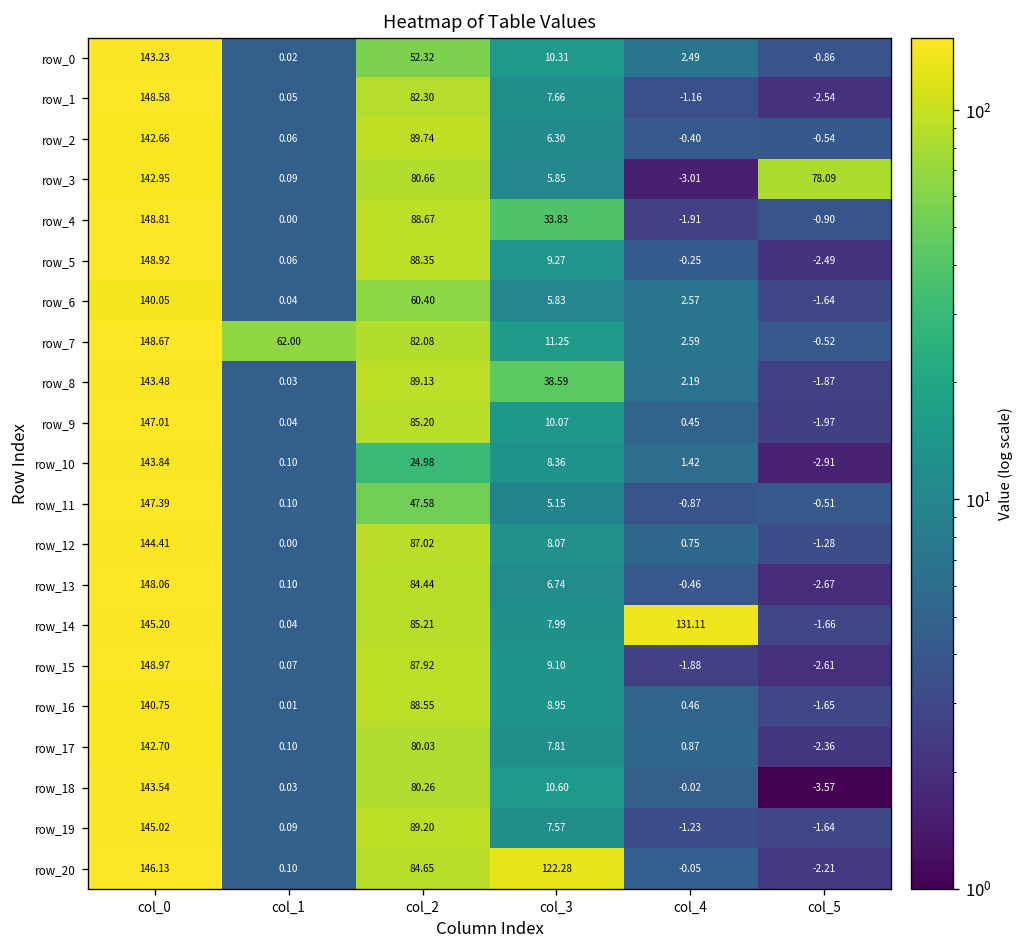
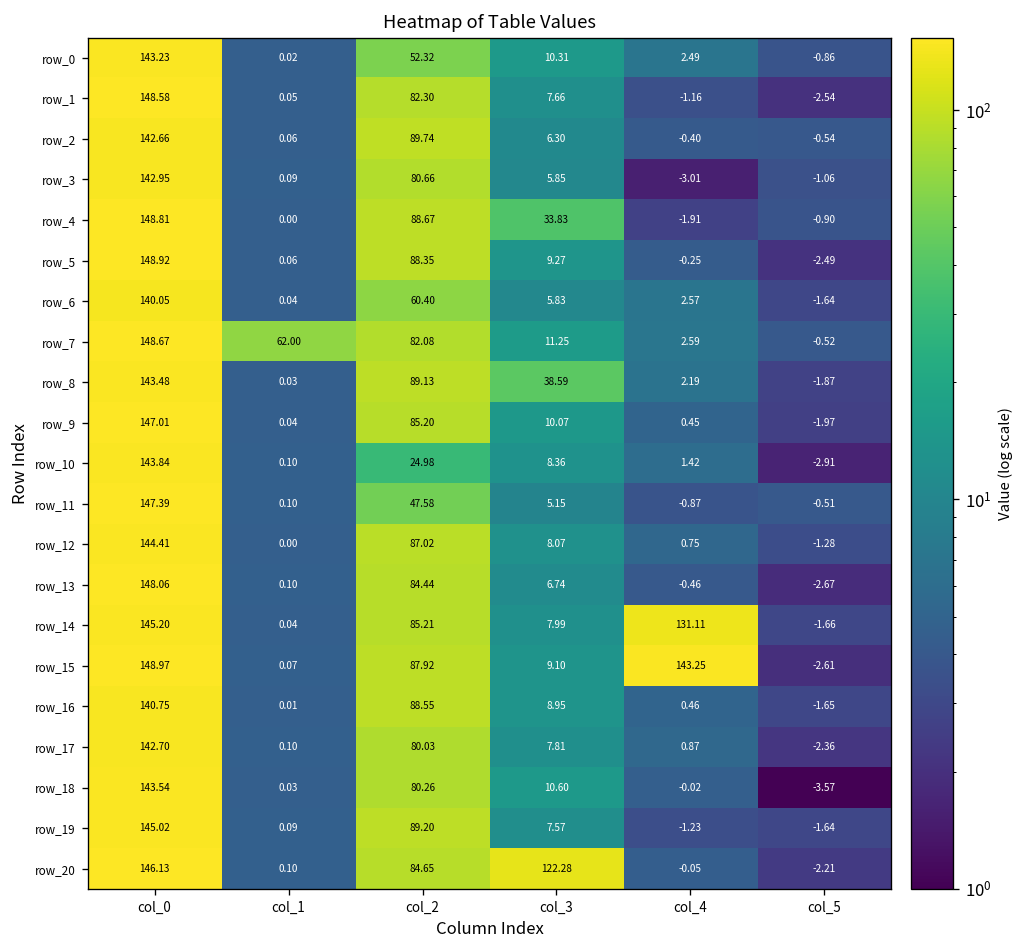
  {
    "row_0": {
      "col_0": 143.23,
      "col_1": 0.02,
      "col_2": 52.32,
      "col_3": 10.31,
      "col_4": 2.49,
      "col_5": -0.86
    },
    "row_1": {
      "col_0": 148.58,
      "col_1": 0.05,
      "col_2": 82.30,
      "col_3": 7.66,
      "col_4": -1.16,
      "col_5": -2.54
    },
    "row_2": {
      "col_0": 142.66,
      "col_1": 0.06,
      "col_2": 89.74,
      "col_3": 6.30,
      "col_4": -0.40,
      "col_5": -0.54
    },
    "row_3": {
      "col_0": 142.95,
      "col_1": 0.09,
      "col_2": 80.66,
      "col_3": 5.85,
      "col_4": -3.01,
-     "col_5": 78.09
+     "col_5": -1.06
    },
    "row_4": {
      "col_0": 148.81,
      "col_1": 0.00,
      "col_2": 88.67,
      "col_3": 33.83,
      "col_4": -1.91,
      "col_5": -0.90
    },
    "row_5": {
      "col_0": 148.92,
      "col_1": 0.06,
      "col_2": 88.35,
      "col_3": 9.27,
      "col_4": -0.25,
      "col_5": -2.49
    },
    "row_6": {
      "col_0": 140.05,
      "col_1": 0.04,
      "col_2": 60.40,
      "col_3": 5.83,
      "col_4": 2.57,
      "col_5": -1.64
    },
    "row_7": {
      "col_0": 148.67,
      "col_1": 62.00,
      "col_2": 82.08,
      "col_3": 11.25,
      "col_4": 2.59,
      "col_5": -0.52
    },
    "row_8": {
      "col_0": 143.48,
      "col_1": 0.03,
      "col_2": 89.13,
      "col_3": 38.59,
      "col_4": 2.19,
      "col_5": -1.87
    },
    "row_9": {
      "col_0": 147.01,
      "col_1": 0.04,
      "col_2": 85.20,
      "col_3": 10.07,
      "col_4": 0.45,
      "col_5": -1.97
    },
    "row_10": {
      "col_0": 143.84,
      "col_1": 0.10,
      "col_2": 24.98,
      "col_3": 8.36,
      "col_4": 1.42,
      "col_5": -2.91
    },
    "row_11": {
      "col_0": 147.39,
      "col_1": 0.10,
      "col_2": 47.58,
      "col_3": 5.15,
      "col_4": -0.87,
      "col_5": -0.51
    },
    "row_12": {
      "col_0": 144.41,
      "col_1": 0.00,
      "col_2": 87.02,
      "col_3": 8.07,
      "col_4": 0.75,
      "col_5": -1.28
    },
    "row_13": {
      "col_0": 148.06,
      "col_1": 0.10,
      "col_2": 84.44,
      "col_3": 6.74,
      "col_4": -0.46,
      "col_5": -2.67
    },
    "row_14": {
      "col_0": 145.20,
      "col_1": 0.04,
      "col_2": 85.21,
      "col_3": 7.99,
      "col_4": 131.11,
      "col_5": -1.66
    },
    "row_15": {
      "col_0": 148.97,
      "col_1": 0.07,
      "col_2": 87.92,
      "col_3": 9.10,
-     "col_4": -1.88,
+     "col_4": 143.25,
      "col_5": -2.61
    },
    "row_16": {
      "col_0": 140.75,
      "col_1": 0.01,
      "col_2": 88.55,
      "col_3": 8.95,
      "col_4": 0.46,
      "col_5": -1.65
    },
    "row_17": {
      "col_0": 142.70,
      "col_1": 0.10,
      "col_2": 80.03,
      "col_3": 7.81,
      "col_4": 0.87,
      "col_5": -2.36
    },
    "row_18": {
      "col_0": 143.54,
      "col_1": 0.03,
      "col_2": 80.26,
      "col_3": 10.60,
      "col_4": -0.02,
      "col_5": -3.57
    },
    "row_19": {
      "col_0": 145.02,
      "col_1": 0.09,
      "col_2": 89.20,
      "col_3": 7.57,
      "col_4": -1.23,
      "col_5": -1.64
    },
    "row_20": {
      "col_0": 146.13,
      "col_1": 0.10,
      "col_2": 84.65,
      "col_3": 122.28,
      "col_4": -0.05,
      "col_5": -2.21
    }
  }
